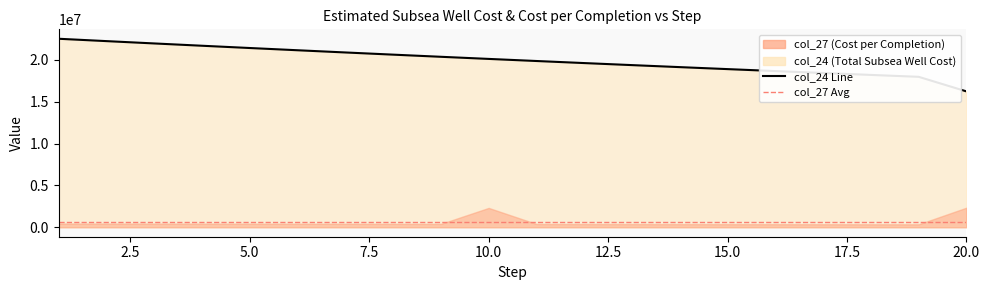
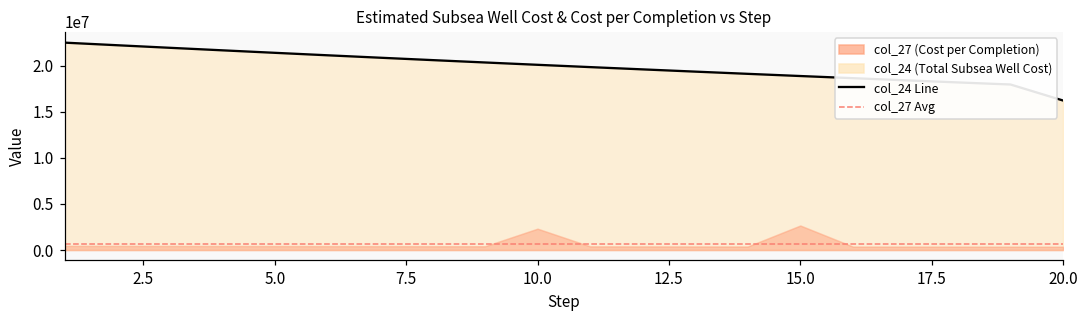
  {
    "col_24 (Total Subsea Well Cost)": {
      "5.0": 21000000,
      "10.0": 20000000,
      "15.0": 19000000,
      "20.0": 16000000
    },
    "col_27 (Cost per Completion)": {
      "5.0": 0,
      "10.0": 2000000,
-     "15.0": 0,
-     "20.0": 2000000
+     "15.0": 3000000,
+     "20.0": 0
    }
  }
